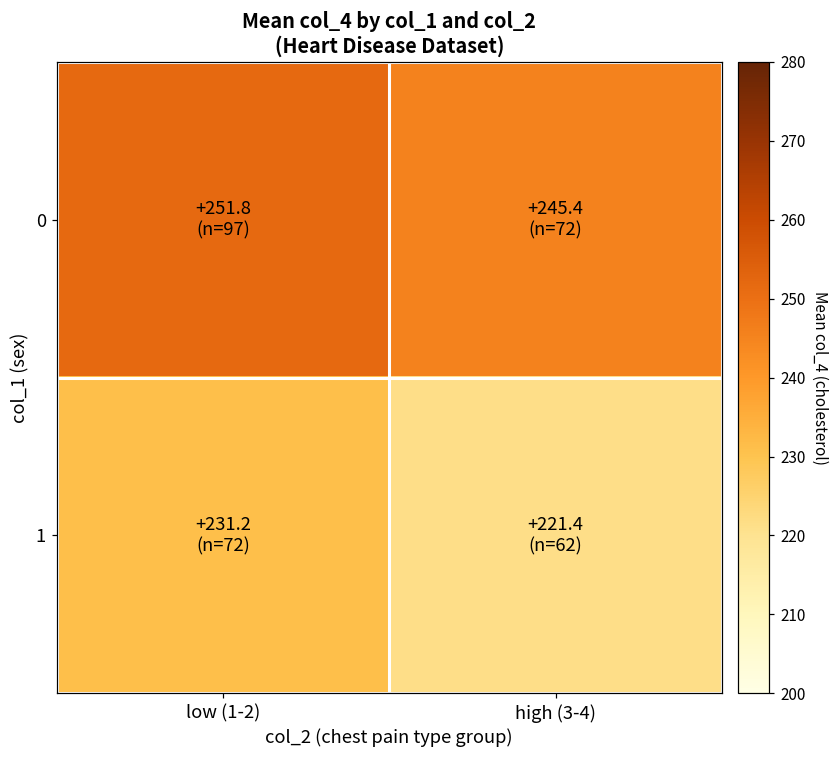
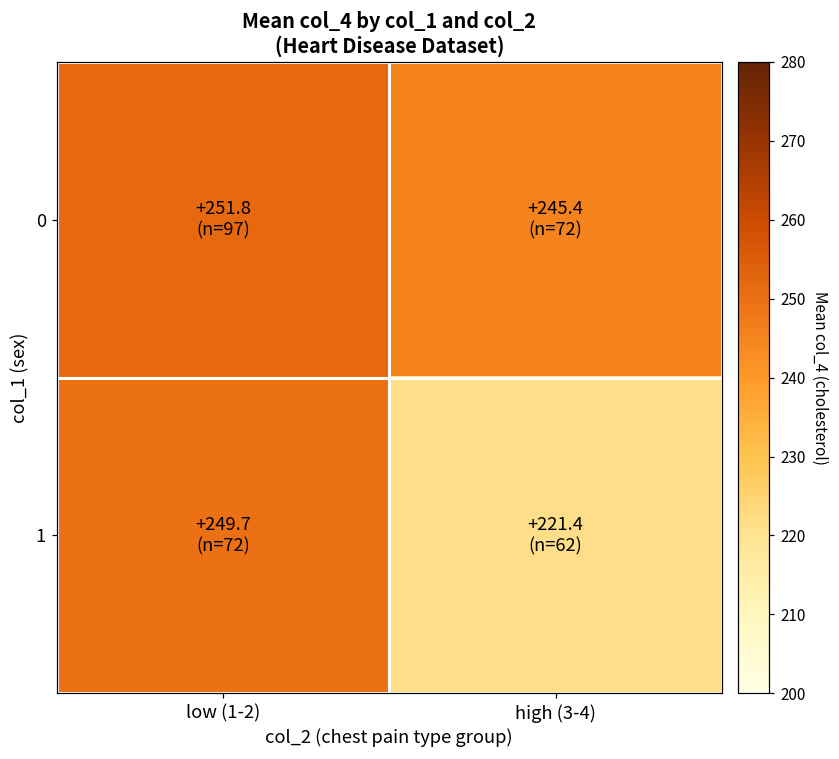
  {
    "1": {
-     "low (1-2)": "+231.2"
+     "low (1-2)": "+249.7"
    }
  }
